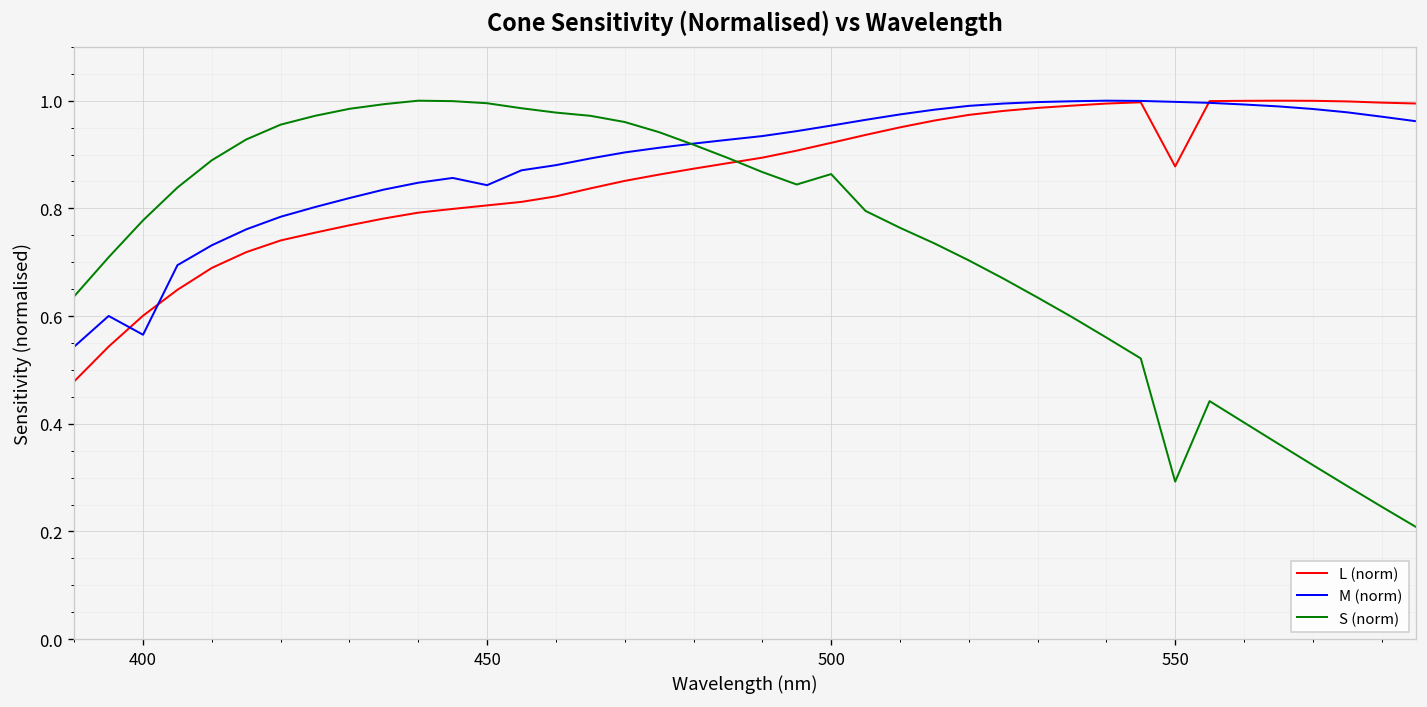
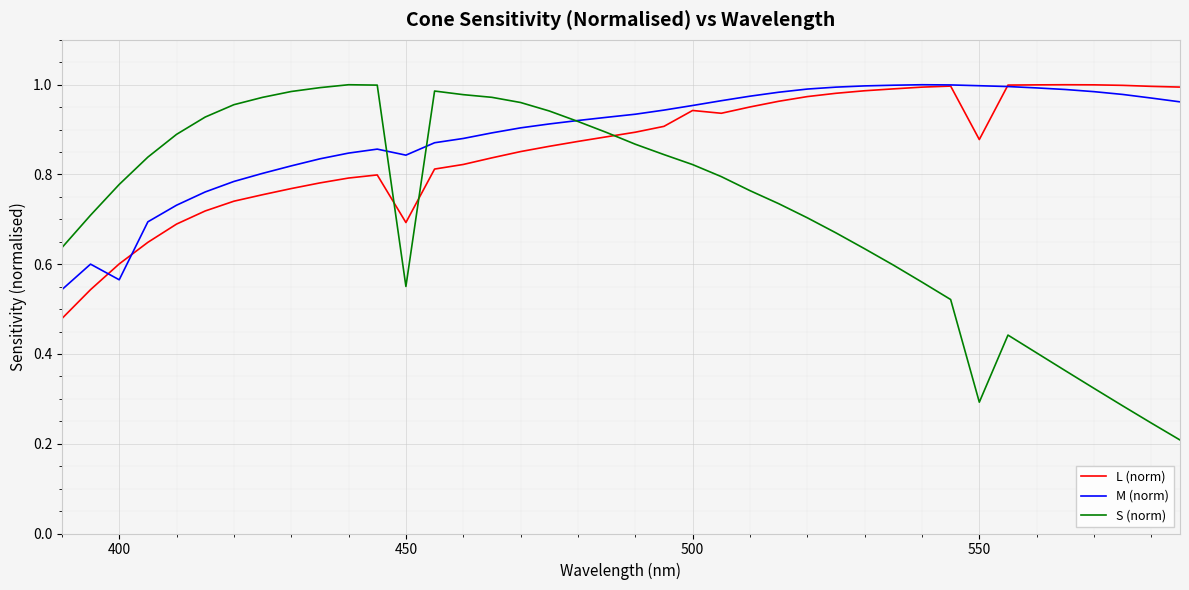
  {
    "L (norm)": {
      "400": 0.60,
-     "450": 0.81,
-     "500": 0.92,
+     "450": 0.69,
+     "500": 0.94,
      "550": 0.88
    },
    "M (norm)": {
      "400": 0.57,
      "450": 0.84,
      "500": 0.95,
      "550": 1.00
    },
    "S (norm)": {
      "400": 0.78,
-     "450": 1.00,
-     "500": 0.86,
+     "450": 0.55,
+     "500": 0.82,
      "550": 0.29
    }
  }
